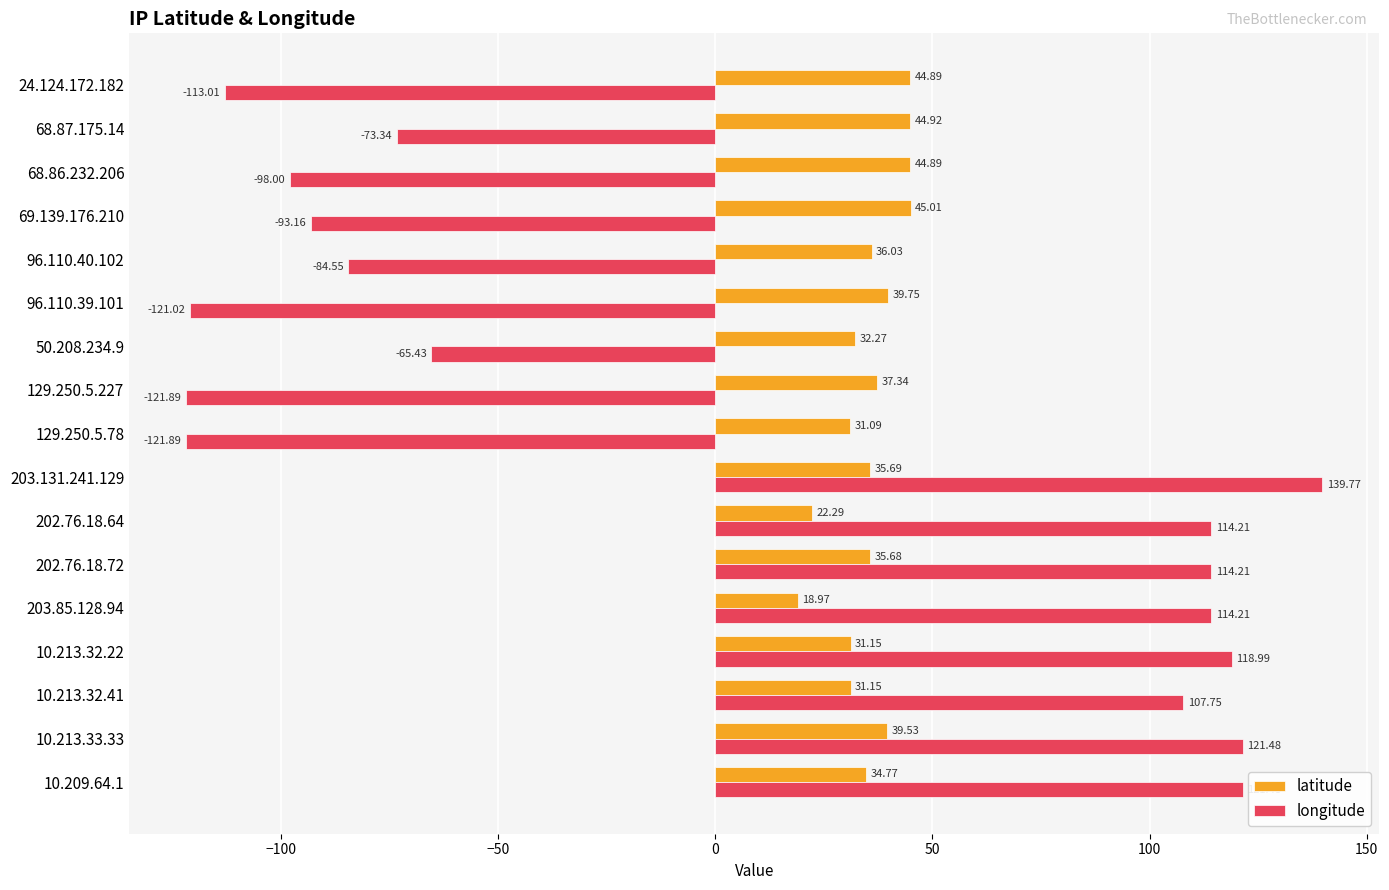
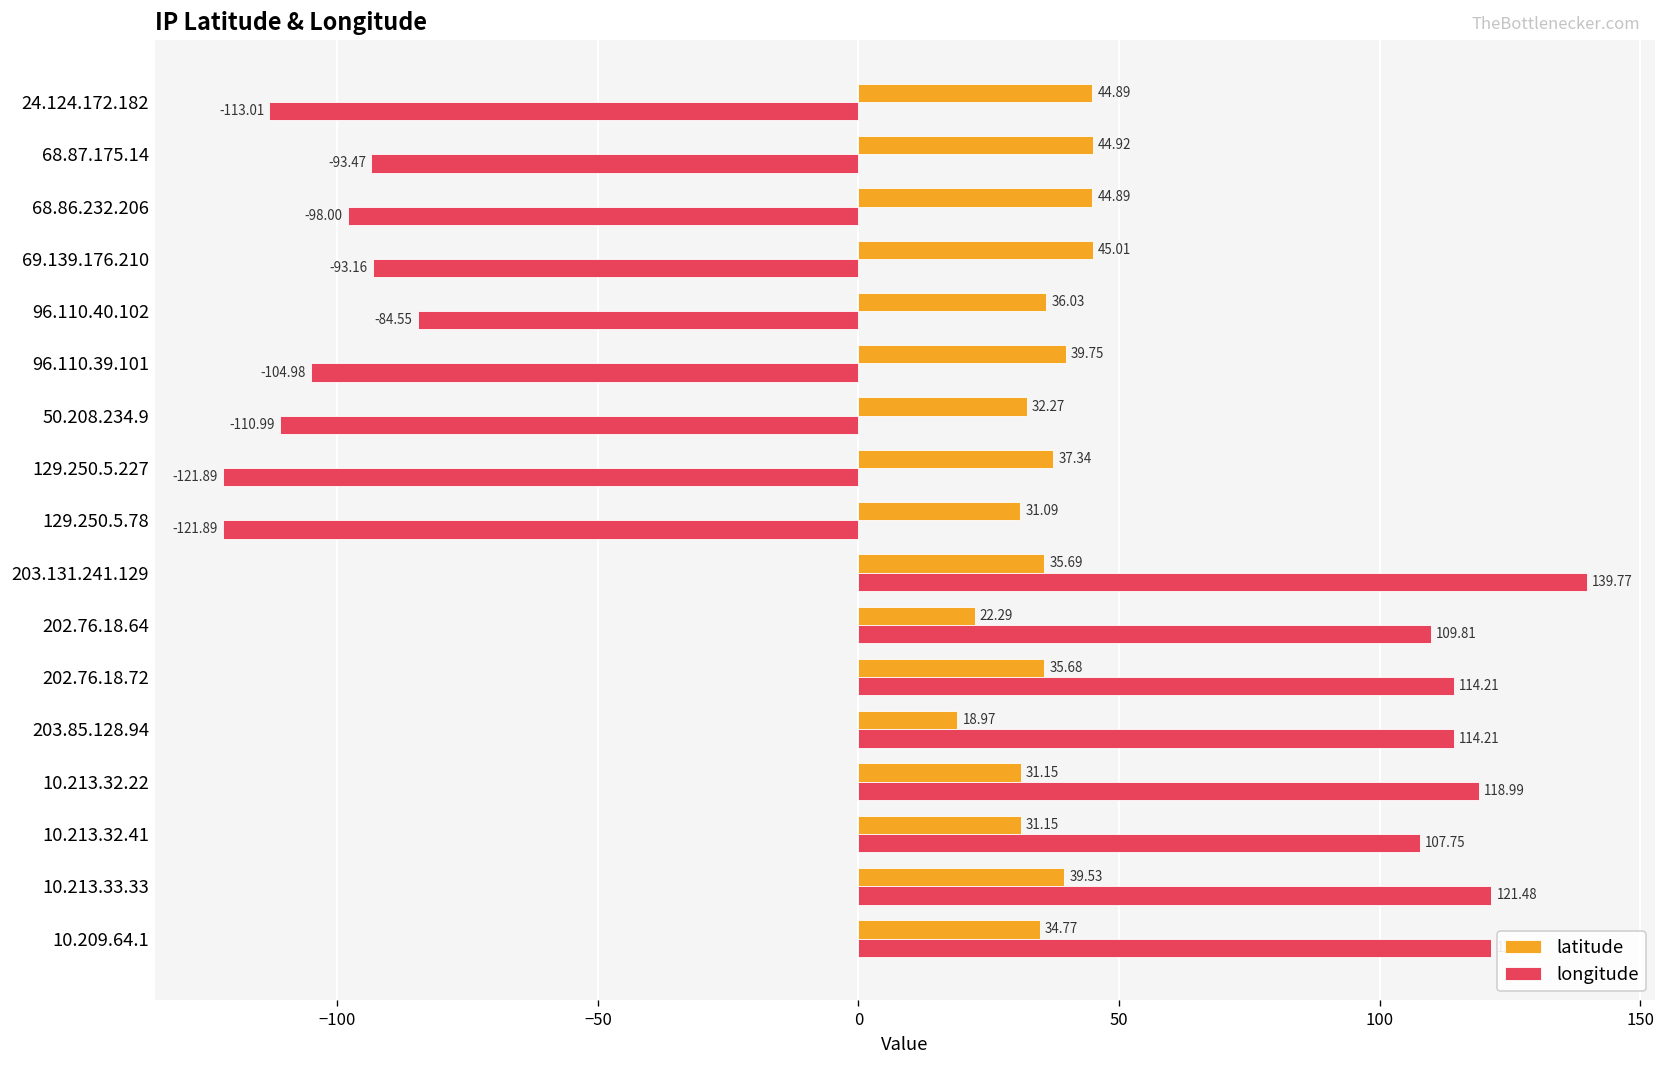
  {
    "latitude": {
      "24.124.172.182": 44.89,
      "68.87.175.14": 44.92,
      "68.86.232.206": 44.89,
      "69.139.176.210": 45.01,
      "96.110.40.102": 36.03,
      "96.110.39.101": 39.75,
      "50.208.234.9": 32.27,
      "129.250.5.227": 37.34,
      "129.250.5.78": 31.09,
      "203.131.241.129": 35.69,
      "202.76.18.64": 22.29,
      "202.76.18.72": 35.68,
      "203.85.128.94": 18.97,
      "10.213.32.22": 31.15,
      "10.213.32.41": 31.15,
      "10.213.33.33": 39.53,
      "10.209.64.1": 34.77
    },
    "longitude": {
      "24.124.172.182": -113.01,
-     "68.87.175.14": -73.34,
+     "68.87.175.14": -93.47,
      "68.86.232.206": -98.00,
      "69.139.176.210": -93.16,
      "96.110.40.102": -84.55,
-     "96.110.39.101": -121.02,
-     "50.208.234.9": -65.43,
+     "96.110.39.101": -104.98,
+     "50.208.234.9": -110.99,
      "129.250.5.227": -121.89,
      "129.250.5.78": -121.89,
      "203.131.241.129": 139.77,
-     "202.76.18.64": 114.21,
+     "202.76.18.64": 109.81,
      "202.76.18.72": 114.21,
      "203.85.128.94": 114.21,
      "10.213.32.22": 118.99,
      "10.213.32.41": 107.75,
      "10.213.33.33": 121.48
    }
  }
